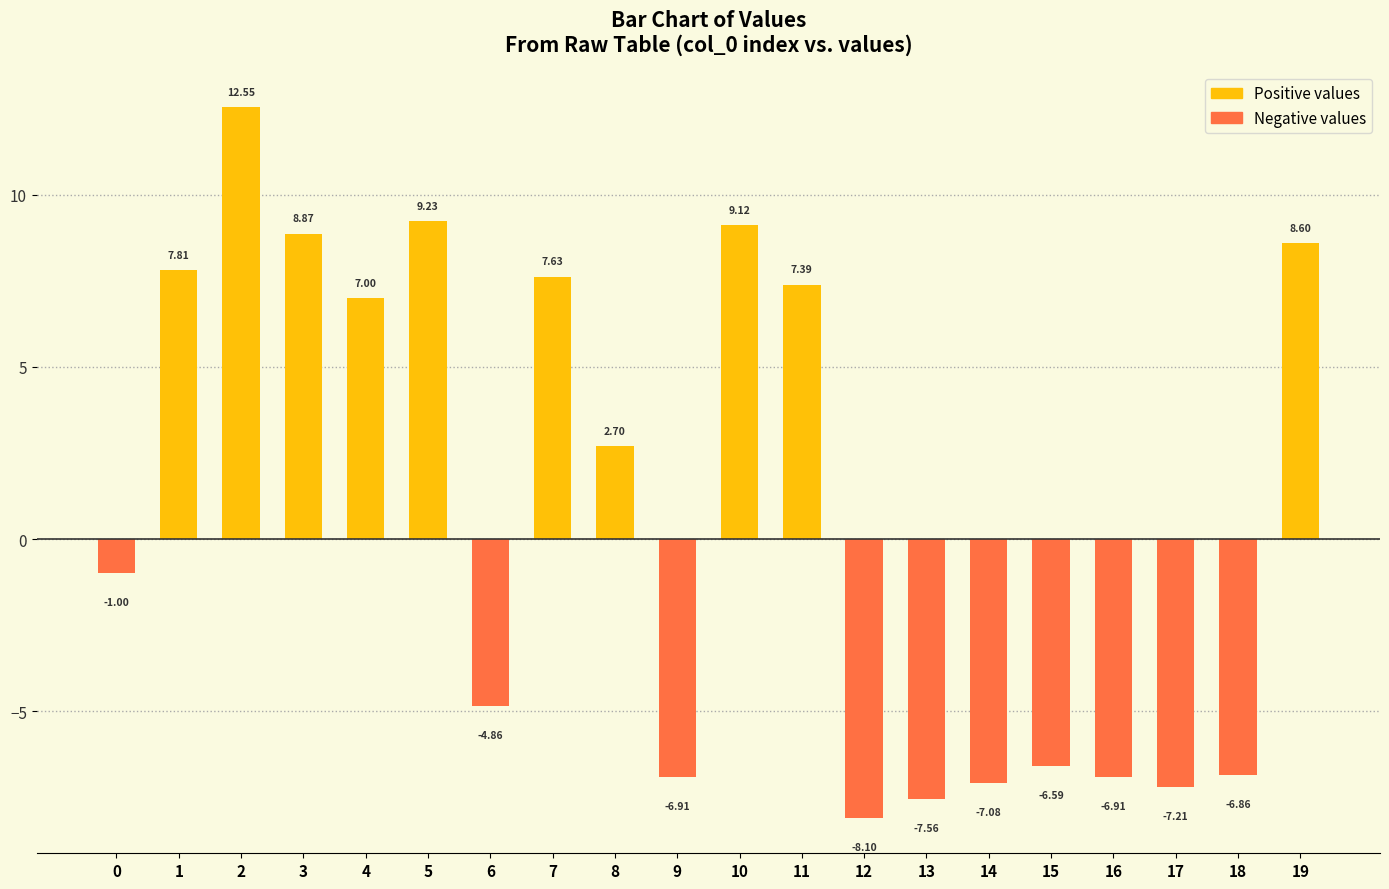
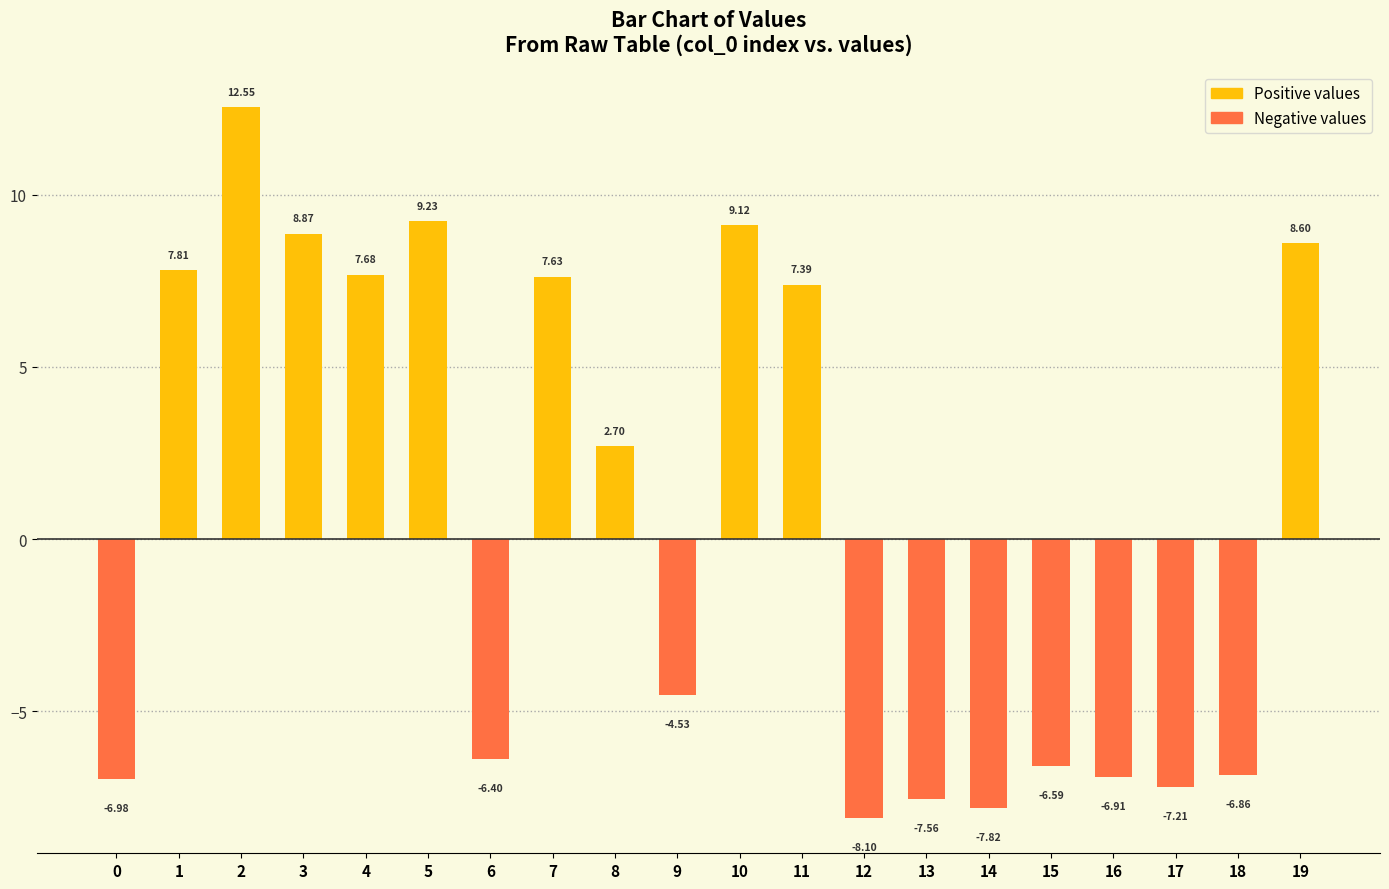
  {
-   "0": -1.00,
+   "0": -6.98,
    "1": 7.81,
    "2": 12.55,
    "3": 8.87,
-   "4": 7.00,
+   "4": 7.68,
    "5": 9.23,
-   "6": -4.86,
+   "6": -6.40,
    "7": 7.63,
    "8": 2.70,
-   "9": -6.91,
+   "9": -4.53,
    "10": 9.12,
    "11": 7.39,
    "12": -8.10,
    "13": -7.56,
-   "14": -7.08,
+   "14": -7.82,
    "15": -6.59,
    "16": -6.91,
    "17": -7.21,
    "18": -6.86,
    "19": 8.60
  }
